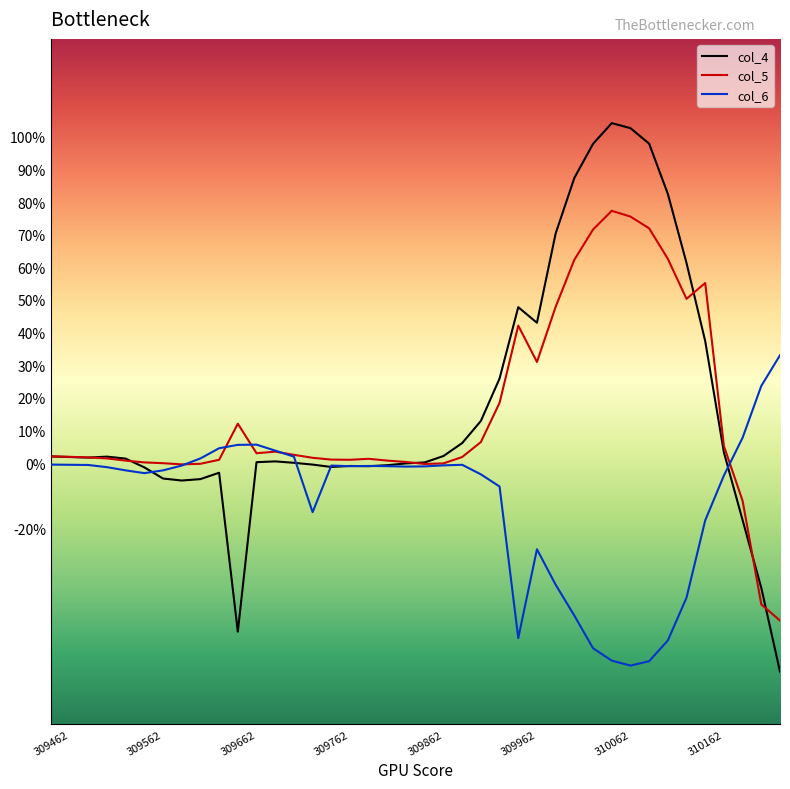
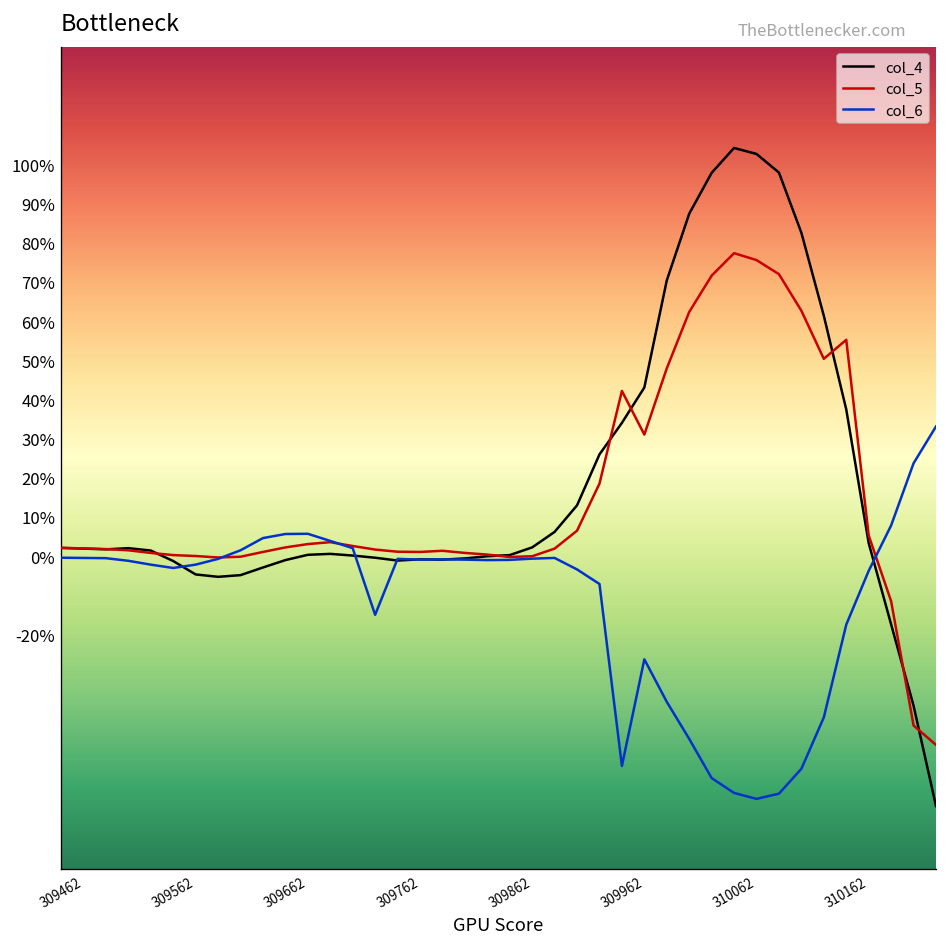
  {
    "col_4": {
      "309562": "-1%",
-     "309662": "-52%",
-     "309962": "48%",
+     "309662": "-1%",
+     "309962": "34%",
      "310062": "104%",
      "310162": "37%"
    },
    "col_5": {
      "309562": "0%",
-     "309662": "12%",
+     "309662": "2%",
      "309762": "1%",
      "309962": "42%",
      "310062": "77%",
      "310162": "55%"
    },
    "col_6": {
      "309462": "0%",
      "309562": "-3%",
      "309662": "6%",
      "309962": "-54%",
      "310062": "-60%",
      "310162": "-18%"
    }
  }
